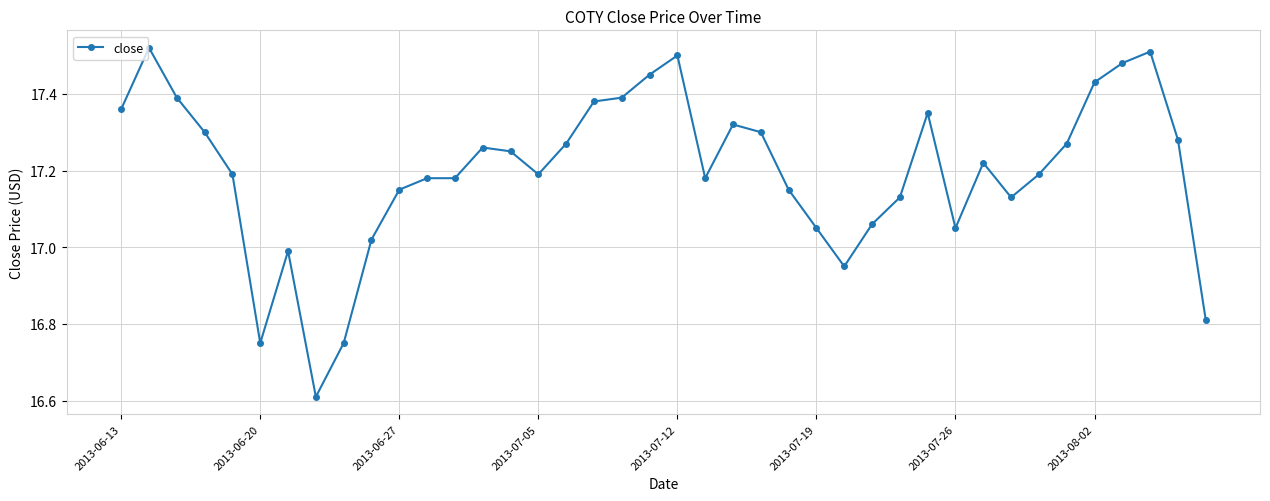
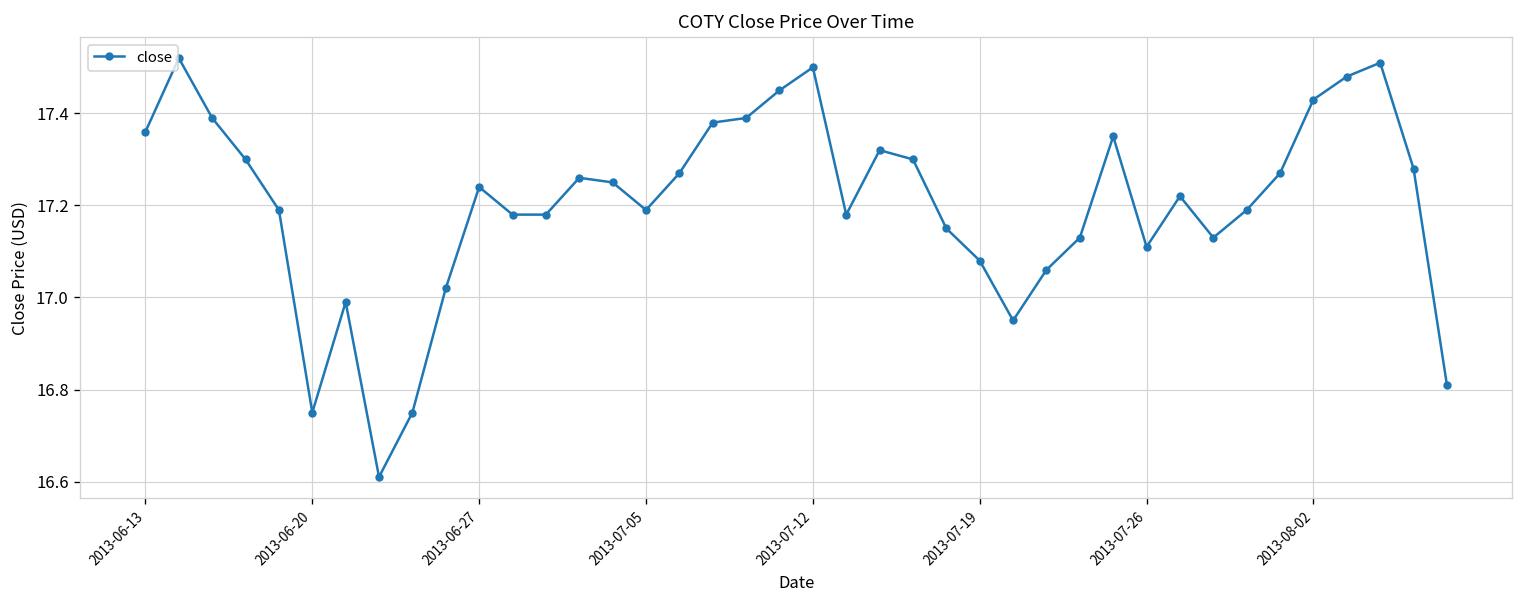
  {
    "2013-06-13": 17.36,
    "2013-06-20": 16.75,
-   "2013-06-27": 17.15,
+   "2013-06-27": 17.24,
    "2013-07-05": 17.19,
    "2013-07-12": 17.50,
-   "2013-07-19": 17.05,
-   "2013-07-26": 17.05,
+   "2013-07-19": 17.08,
+   "2013-07-26": 17.11,
    "2013-08-02": 17.43
  }
